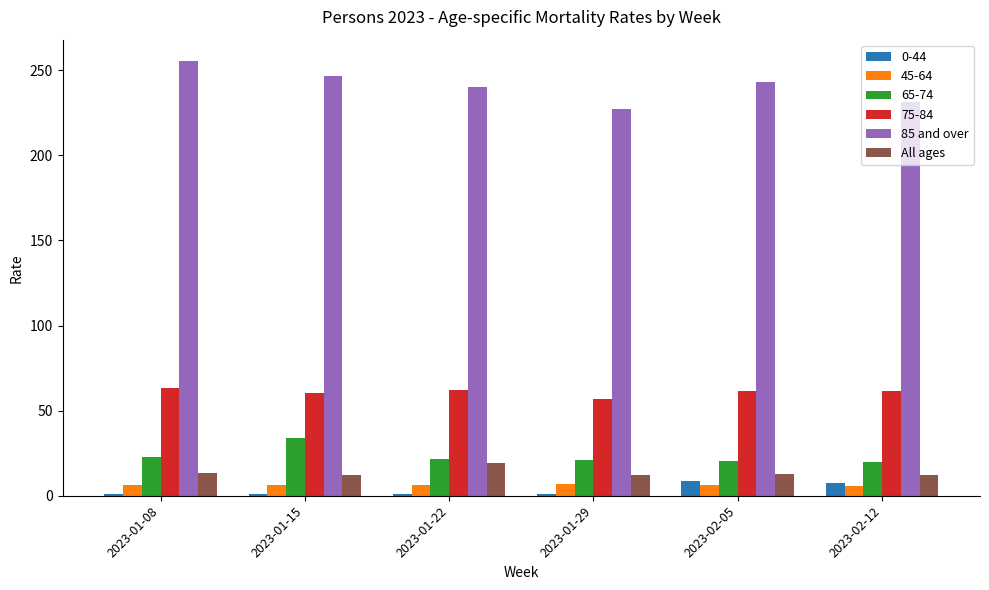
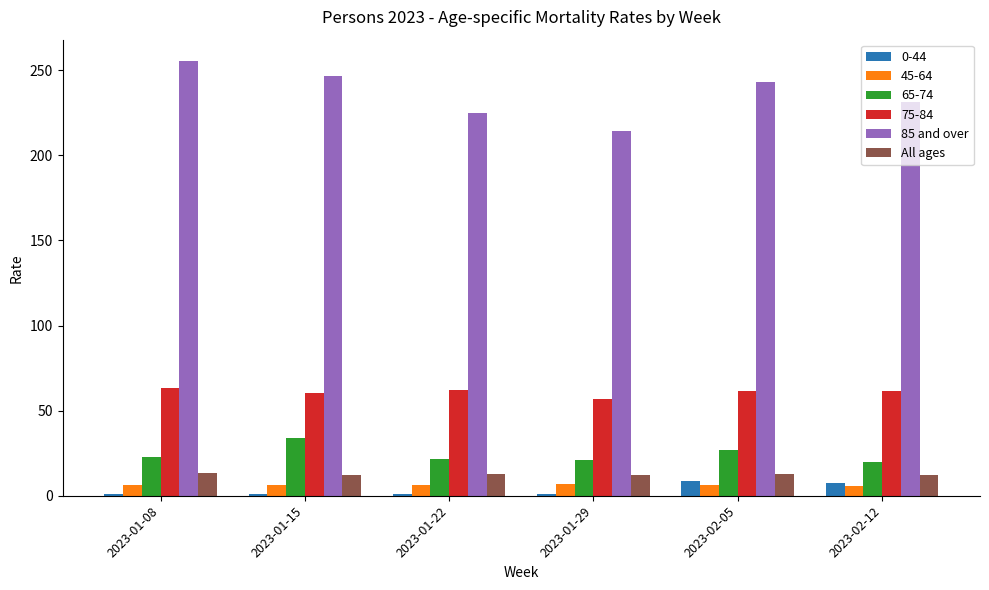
  {
    "0-44": {
      "2023-02-05": 9,
      "2023-02-12": 8
    },
    "45-64": {
      "2023-01-08": 6,
      "2023-01-15": 6,
      "2023-01-22": 6,
      "2023-01-29": 7,
      "2023-02-05": 6,
      "2023-02-12": 6
    },
    "65-74": {
      "2023-01-08": 23,
      "2023-01-15": 34,
      "2023-01-22": 22,
      "2023-01-29": 21,
-     "2023-02-05": 20,
+     "2023-02-05": 27,
      "2023-02-12": 20
    },
    "75-84": {
      "2023-01-08": 63,
      "2023-01-15": 60,
      "2023-01-22": 62,
      "2023-01-29": 57,
      "2023-02-05": 62,
      "2023-02-12": 61
    },
    "85 and over": {
      "2023-01-08": 255,
      "2023-01-15": 247,
-     "2023-01-22": 240,
-     "2023-01-29": 227,
+     "2023-01-22": 225,
+     "2023-01-29": 214,
      "2023-02-05": 243
    },
    "All ages": {
      "2023-01-08": 13,
      "2023-01-15": 12,
-     "2023-01-22": 20,
+     "2023-01-22": 13,
      "2023-01-29": 12,
      "2023-02-05": 13,
      "2023-02-12": 12
    }
  }
